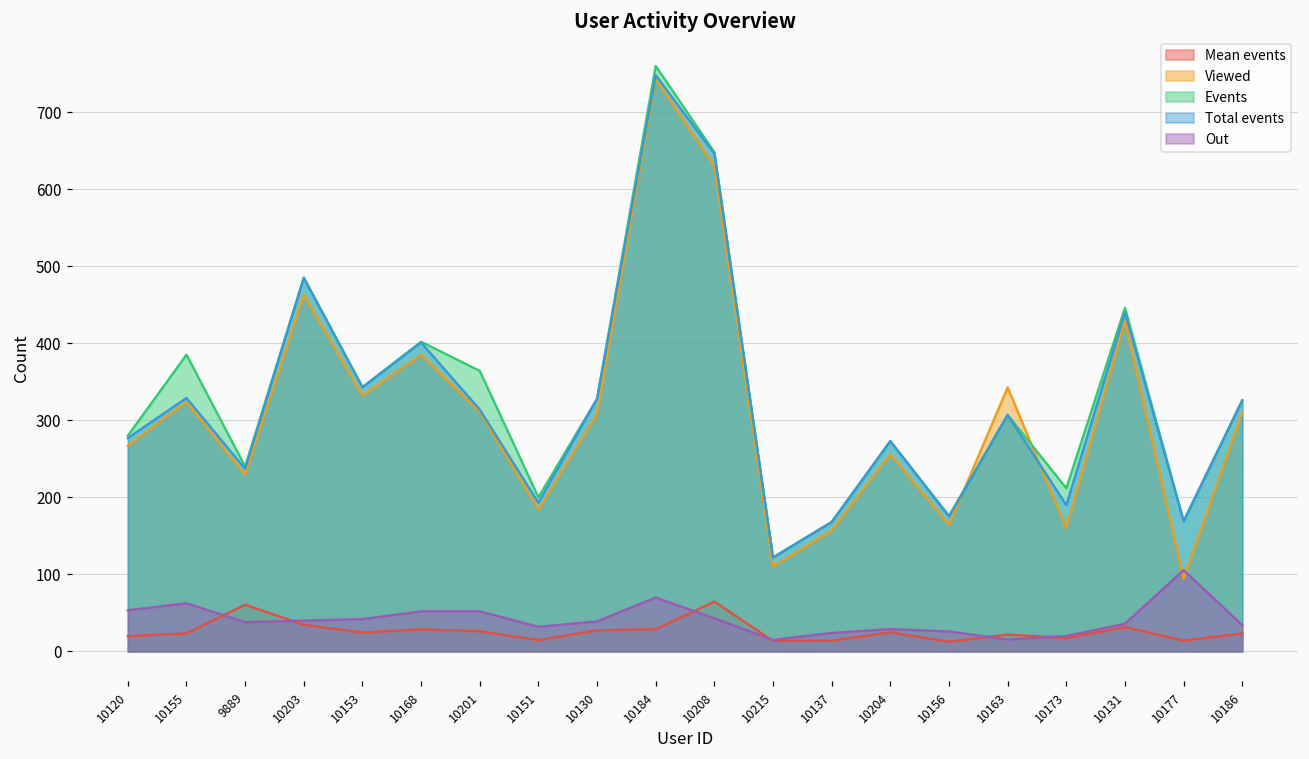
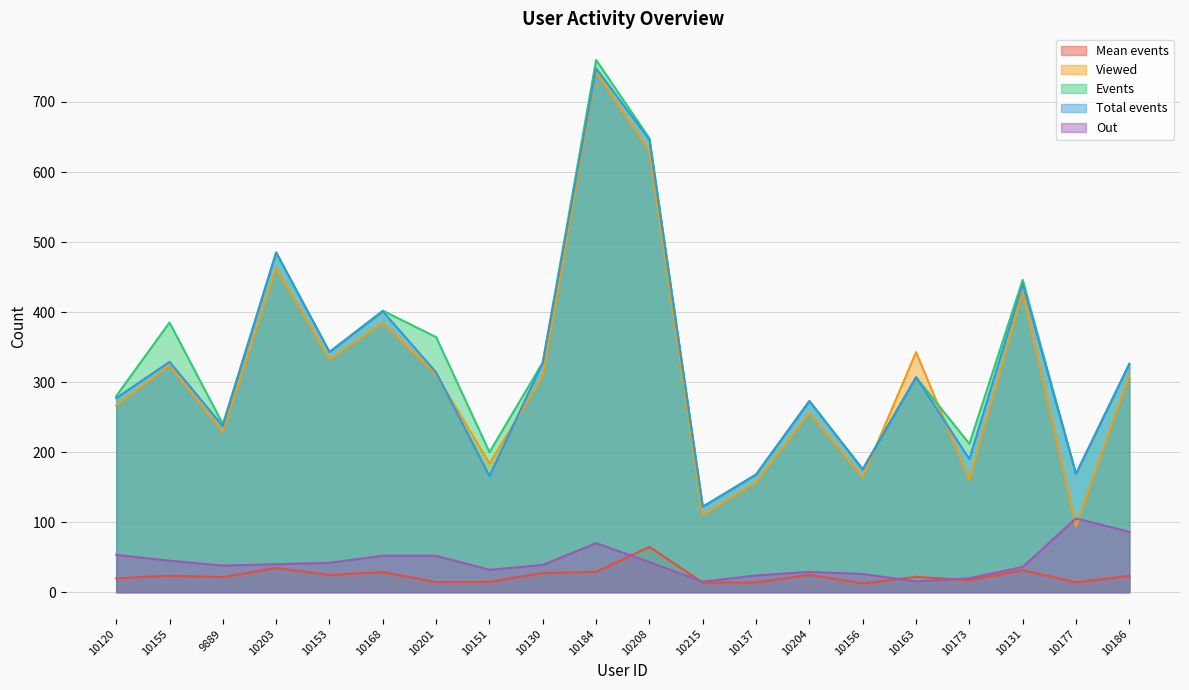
  {
    "Mean events": {
      "10120": 20,
      "10155": 20,
-     "9889": 60,
+     "9889": 20,
      "10203": 30,
      "10153": 20,
      "10168": 30,
-     "10201": 30,
+     "10201": 10,
      "10151": 10,
      "10130": 30,
      "10184": 30,
      "10208": 60,
      "10137": 10,
      "10204": 20,
      "10156": 10,
      "10163": 20,
      "10131": 30,
      "10177": 10,
      "10186": 20
    },
    "Viewed": {
      "10120": 270,
      "10155": 320,
      "9889": 230,
      "10203": 460,
      "10153": 330,
      "10168": 390,
      "10151": 180,
      "10130": 310,
      "10184": 740,
      "10208": 630,
      "10215": 110,
      "10137": 160,
      "10204": 260,
      "10156": 160,
      "10163": 340,
      "10173": 160,
      "10131": 430,
      "10177": 90,
      "10186": 310
    },
    "Events": {
      "10155": 390,
      "10201": 360,
      "10151": 200,
      "10184": 760,
      "10173": 210,
      "10131": 450
    },
    "Total events": {
      "10155": 330,
-     "10151": 190,
+     "10151": 170,
      "10184": 750,
      "10173": 190,
      "10131": 440
    },
    "Out": {
      "10120": 50,
-     "10155": 60,
+     "10155": 50,
      "9889": 40,
      "10203": 40,
      "10153": 40,
      "10168": 50,
      "10201": 50,
      "10151": 30,
      "10130": 40,
      "10184": 70,
      "10208": 40,
      "10137": 20,
      "10204": 30,
      "10156": 30,
      "10163": 20,
      "10131": 40,
      "10177": 110,
-     "10186": 30
+     "10186": 90
    }
  }
